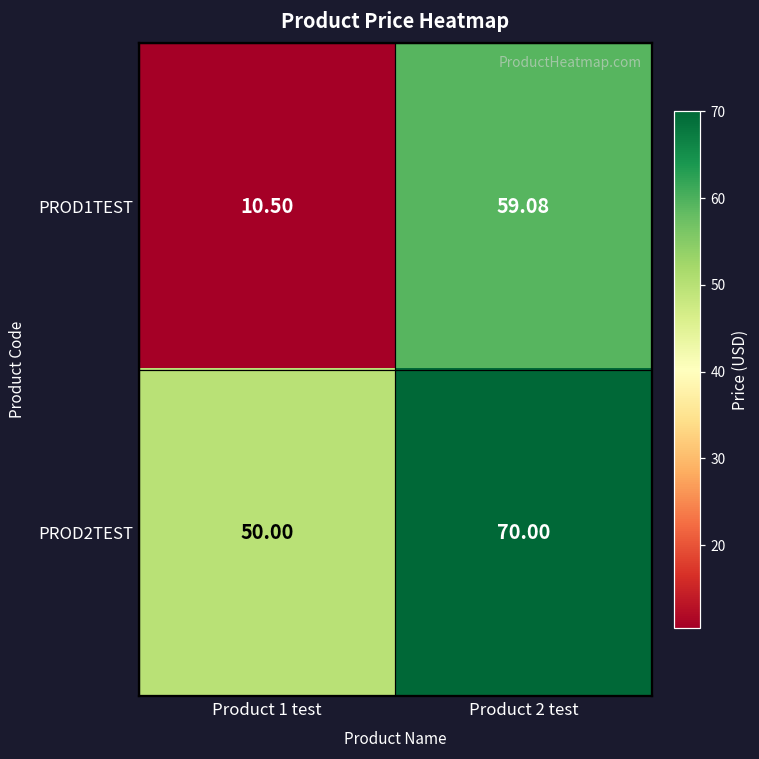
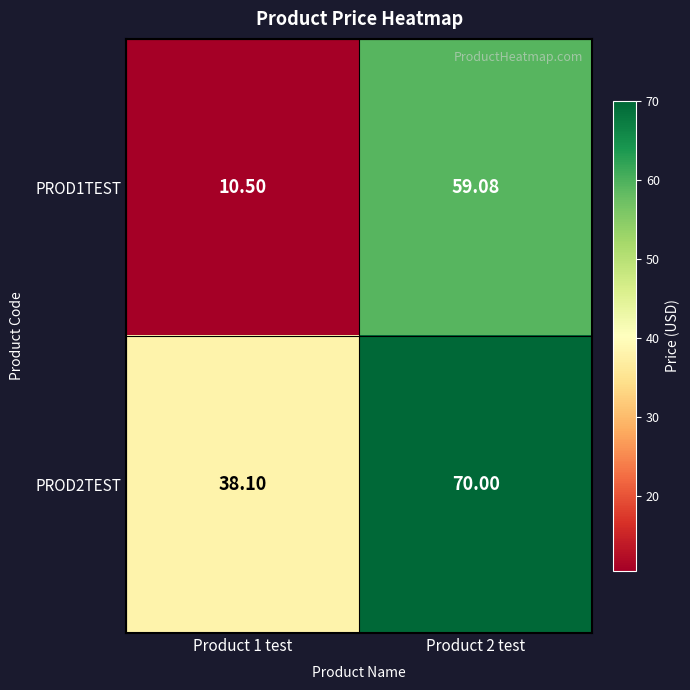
  {
    "PROD1TEST": {
      "Product 1 test": 10.50
    },
    "PROD2TEST": {
-     "Product 1 test": 50.00,
+     "Product 1 test": 38.10,
      "Product 2 test": 70.00
    }
  }
